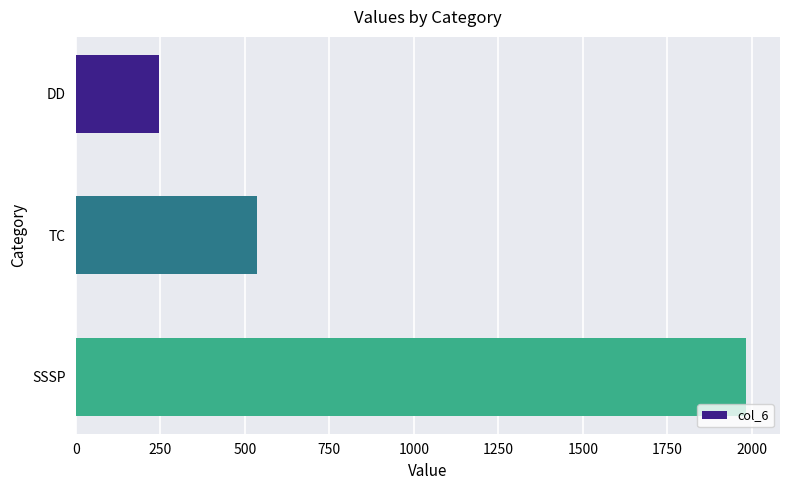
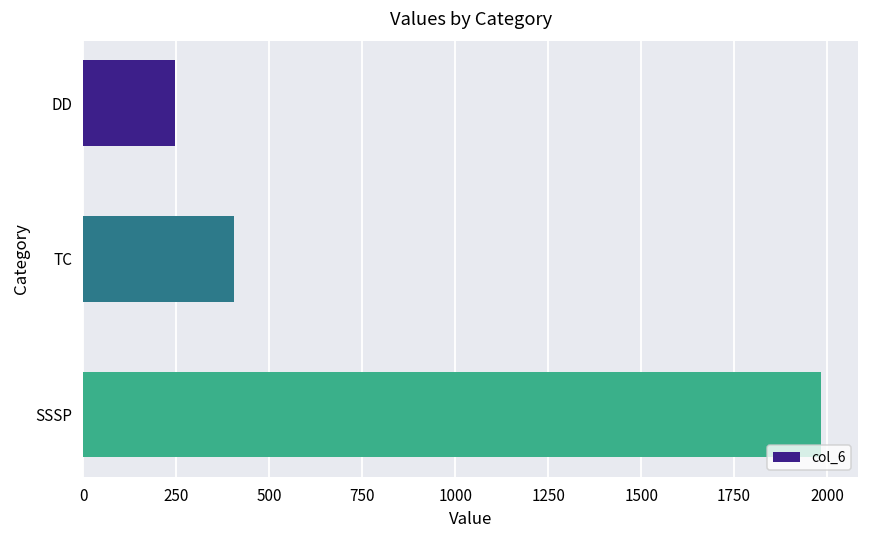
  {
    "DD": 250,
-   "TC": 540,
+   "TC": 400,
    "SSSP": 1980
  }
